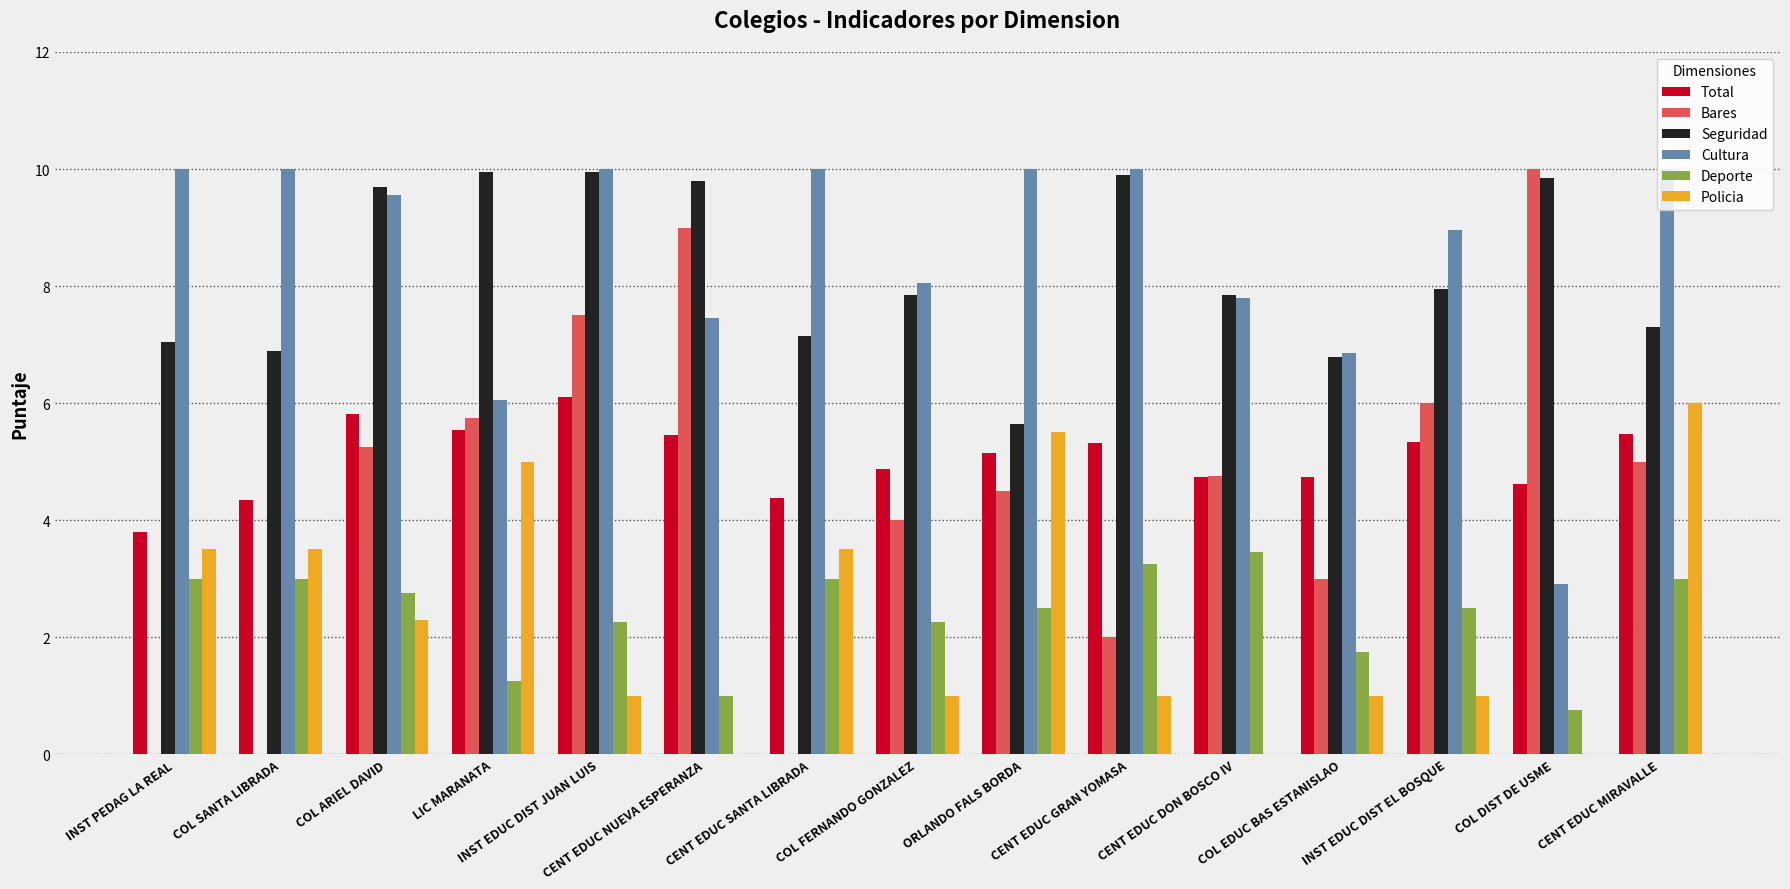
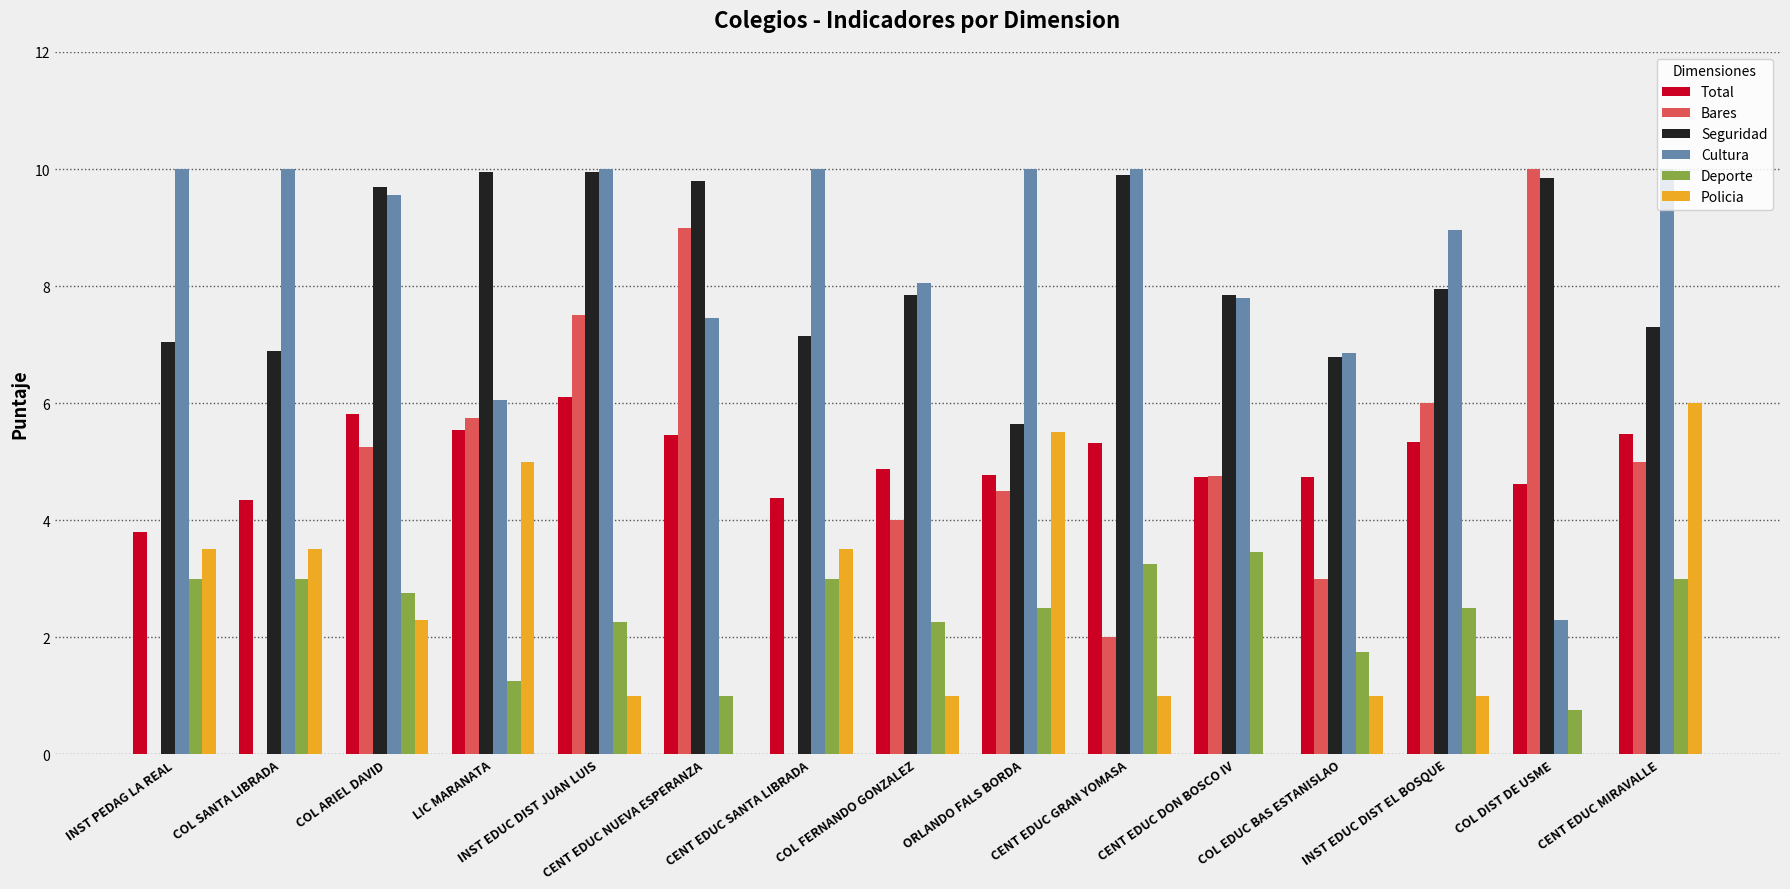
  {
    "Total": {
      "INST PEDAG LA REAL": 3.8,
      "COL SANTA LIBRADA": 4.3,
      "COL ARIEL DAVID": 5.8,
      "LIC MARANATA": 5.5,
      "INST EDUC DIST JUAN LUIS": 6.1,
      "CENT EDUC NUEVA ESPERANZA": 5.5,
      "CENT EDUC SANTA LIBRADA": 4.4,
      "COL FERNANDO GONZALEZ": 4.9,
-     "ORLANDO FALS BORDA": 5.1,
+     "ORLANDO FALS BORDA": 4.8,
      "CENT EDUC GRAN YOMASA": 5.3,
      "CENT EDUC DON BOSCO IV": 4.7,
      "COL EDUC BAS ESTANISLAO": 4.7,
      "INST EDUC DIST EL BOSQUE": 5.3,
      "COL DIST DE USME": 4.6,
      "CENT EDUC MIRAVALLE": 5.5
    },
    "Bares": {
      "INST PEDAG LA REAL": 0.0,
      "COL SANTA LIBRADA": 0.0,
      "COL ARIEL DAVID": 5.3,
      "LIC MARANATA": 5.8,
      "INST EDUC DIST JUAN LUIS": 7.5,
      "CENT EDUC NUEVA ESPERANZA": 9.0,
      "CENT EDUC SANTA LIBRADA": 0.0,
      "COL FERNANDO GONZALEZ": 4.0,
      "ORLANDO FALS BORDA": 4.5,
      "CENT EDUC GRAN YOMASA": 2.0,
      "CENT EDUC DON BOSCO IV": 4.8,
      "COL EDUC BAS ESTANISLAO": 3.0,
      "INST EDUC DIST EL BOSQUE": 6.0,
      "COL DIST DE USME": 10.0,
      "CENT EDUC MIRAVALLE": 5.0
    },
    "Seguridad": {
      "INST PEDAG LA REAL": 7.1,
      "COL SANTA LIBRADA": 6.9,
      "COL ARIEL DAVID": 9.7,
      "LIC MARANATA": 10.0,
      "INST EDUC DIST JUAN LUIS": 10.0,
      "CENT EDUC NUEVA ESPERANZA": 9.8,
      "CENT EDUC SANTA LIBRADA": 7.2,
      "COL FERNANDO GONZALEZ": 7.9,
      "ORLANDO FALS BORDA": 5.7,
      "CENT EDUC GRAN YOMASA": 9.9,
      "CENT EDUC DON BOSCO IV": 7.9,
      "COL EDUC BAS ESTANISLAO": 6.8,
      "INST EDUC DIST EL BOSQUE": 8.0,
      "COL DIST DE USME": 9.8,
      "CENT EDUC MIRAVALLE": 7.3
    },
    "Cultura": {
      "INST PEDAG LA REAL": 10.0,
      "COL SANTA LIBRADA": 10.0,
      "COL ARIEL DAVID": 9.6,
      "LIC MARANATA": 6.1,
      "INST EDUC DIST JUAN LUIS": 10.0,
      "CENT EDUC NUEVA ESPERANZA": 7.5,
      "CENT EDUC SANTA LIBRADA": 10.0,
      "COL FERNANDO GONZALEZ": 8.1,
      "ORLANDO FALS BORDA": 10.0,
      "CENT EDUC GRAN YOMASA": 10.0,
      "CENT EDUC DON BOSCO IV": 7.8,
      "COL EDUC BAS ESTANISLAO": 6.9,
      "INST EDUC DIST EL BOSQUE": 9.0,
-     "COL DIST DE USME": 2.9
+     "COL DIST DE USME": 2.3
    },
    "Deporte": {
      "INST PEDAG LA REAL": 3.0,
      "COL SANTA LIBRADA": 3.0,
      "COL ARIEL DAVID": 2.8,
      "LIC MARANATA": 1.3,
      "INST EDUC DIST JUAN LUIS": 2.3,
      "CENT EDUC NUEVA ESPERANZA": 1.0,
      "CENT EDUC SANTA LIBRADA": 3.0,
      "COL FERNANDO GONZALEZ": 2.3,
      "ORLANDO FALS BORDA": 2.5,
      "CENT EDUC GRAN YOMASA": 3.3,
      "CENT EDUC DON BOSCO IV": 3.5,
      "COL EDUC BAS ESTANISLAO": 1.8,
      "INST EDUC DIST EL BOSQUE": 2.5,
      "COL DIST DE USME": 0.8,
      "CENT EDUC MIRAVALLE": 3.0
    },
    "Policia": {
      "INST PEDAG LA REAL": 3.5,
      "COL SANTA LIBRADA": 3.5,
      "COL ARIEL DAVID": 2.3,
      "LIC MARANATA": 5.0,
      "INST EDUC DIST JUAN LUIS": 1.0,
      "CENT EDUC NUEVA ESPERANZA": 0.0,
      "CENT EDUC SANTA LIBRADA": 3.5,
      "COL FERNANDO GONZALEZ": 1.0,
      "ORLANDO FALS BORDA": 5.5,
      "CENT EDUC GRAN YOMASA": 1.0,
      "CENT EDUC DON BOSCO IV": 0.0,
      "COL EDUC BAS ESTANISLAO": 1.0,
      "INST EDUC DIST EL BOSQUE": 1.0,
      "COL DIST DE USME": 0.0,
      "CENT EDUC MIRAVALLE": 6.0
    }
  }
